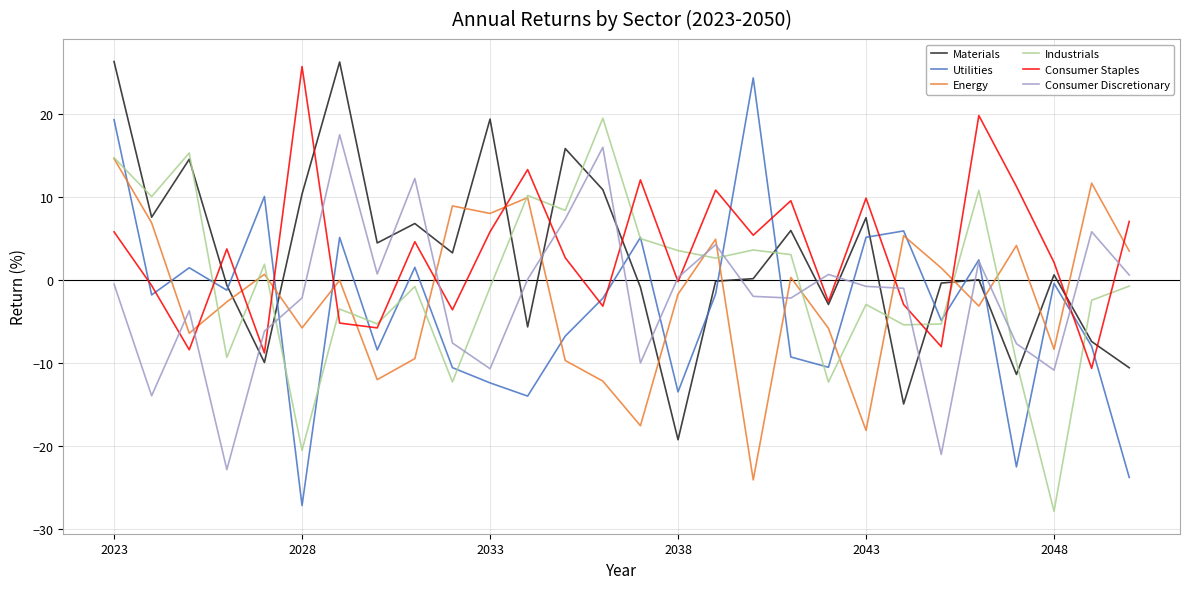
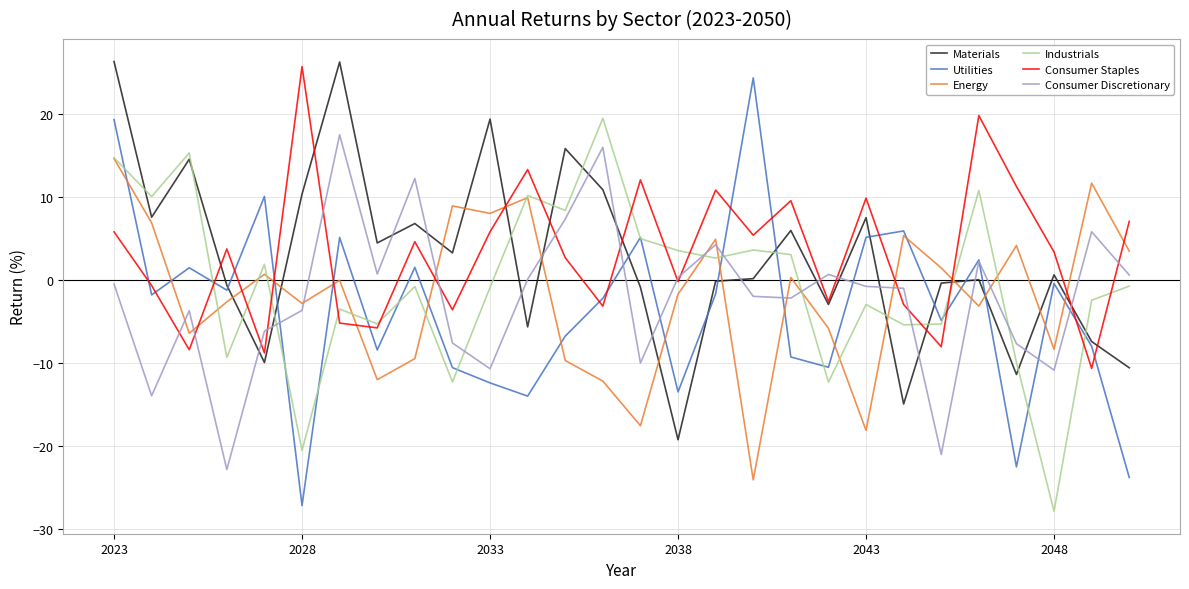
  {
    "Materials": {
      "2023": 26,
      "2028": 10,
      "2033": 19,
      "2038": -19,
      "2043": 8,
      "2048": 1
    },
    "Utilities": {
      "2023": 19,
      "2028": -27,
      "2033": -12,
      "2038": -13,
      "2043": 5,
      "2048": 0
    },
    "Energy": {
-     "2028": -6,
+     "2028": -3,
      "2033": 8,
      "2038": -2,
      "2043": -18,
      "2048": -8
    },
    "Industrials": {
      "2028": -20,
      "2033": -1,
      "2038": 4,
      "2043": -3,
      "2048": -28
    },
    "Consumer Staples": {
      "2023": 6,
      "2028": 26,
      "2033": 6,
      "2038": 0,
      "2043": 10,
-     "2048": 2
+     "2048": 3
    },
    "Consumer Discretionary": {
      "2023": 0,
-     "2028": -2,
+     "2028": -4,
      "2033": -11,
      "2038": 0,
      "2043": -1,
      "2048": -11
    }
  }
